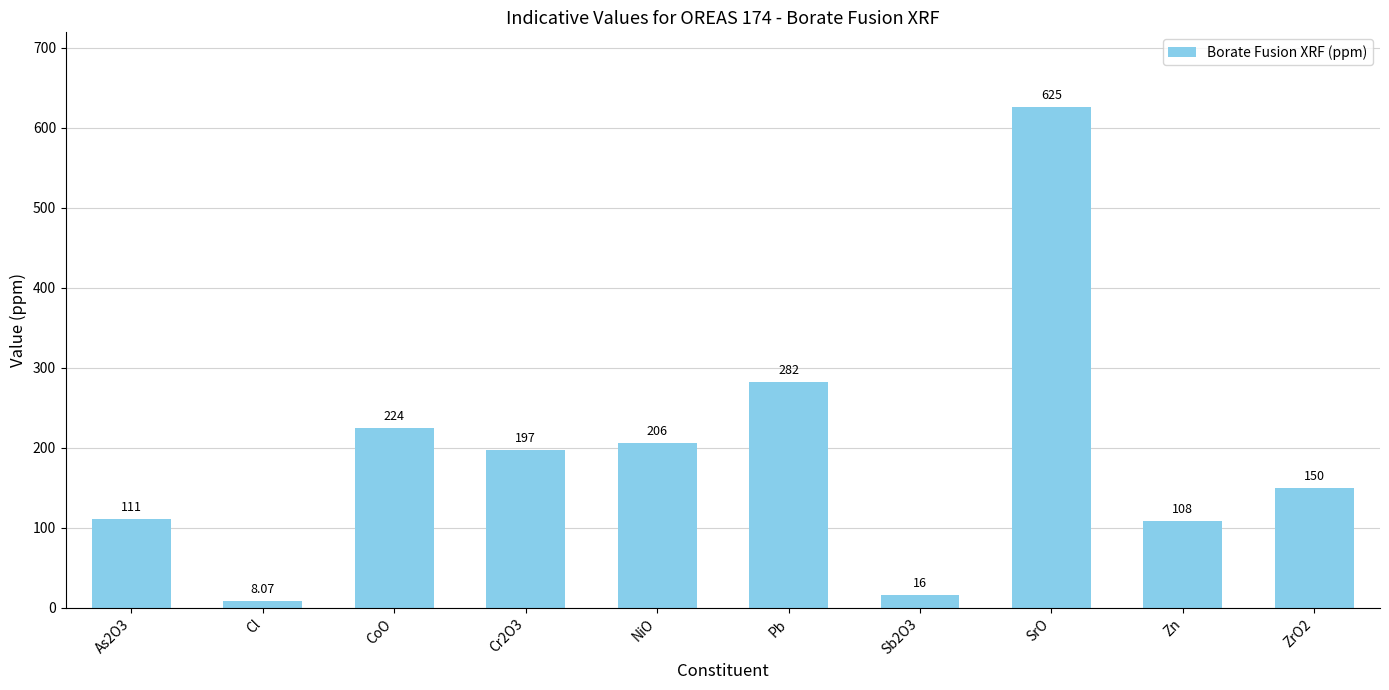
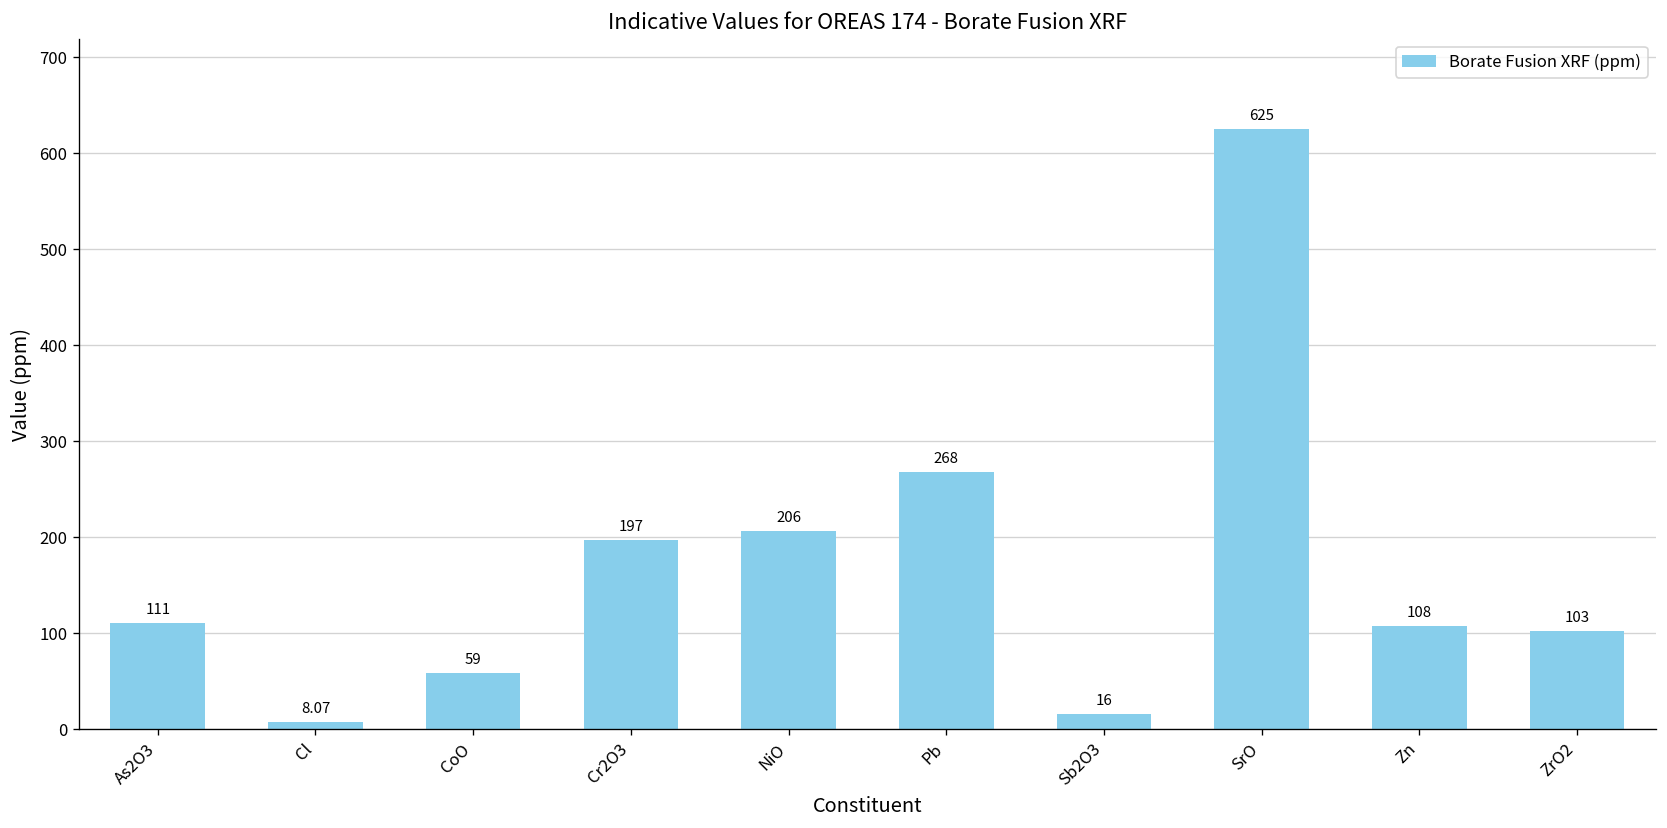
  {
    "As2O3": 111,
    "Cl": 8.07,
-   "CoO": 224,
+   "CoO": 59,
    "Cr2O3": 197,
    "NiO": 206,
-   "Pb": 282,
+   "Pb": 268,
    "Sb2O3": 16,
    "SrO": 625,
    "Zn": 108,
-   "ZrO2": 150
+   "ZrO2": 103
  }
